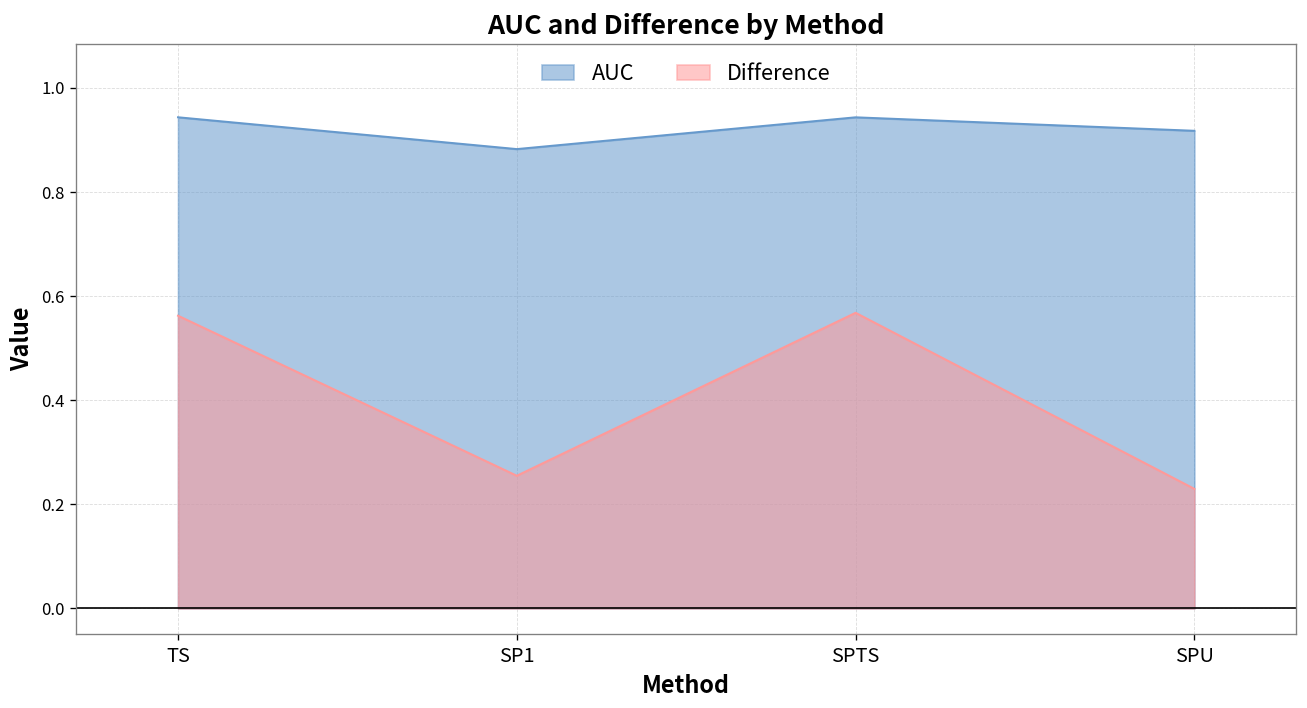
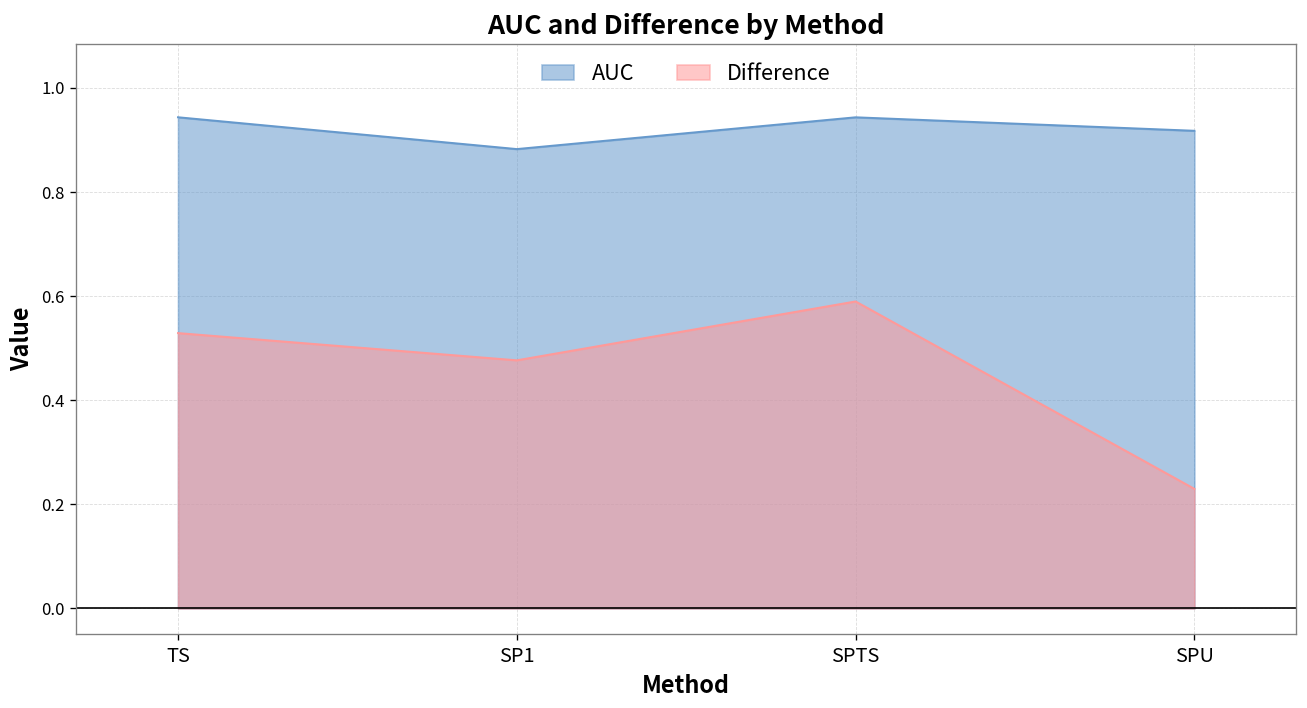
  {
    "AUC": {
      "TS": 0.94,
      "SP1": 0.88,
      "SPTS": 0.94,
      "SPU": 0.92
    },
    "Difference": {
-     "TS": 0.56,
-     "SP1": 0.25,
-     "SPTS": 0.57,
+     "TS": 0.53,
+     "SP1": 0.48,
+     "SPTS": 0.59,
      "SPU": 0.23
    }
  }
